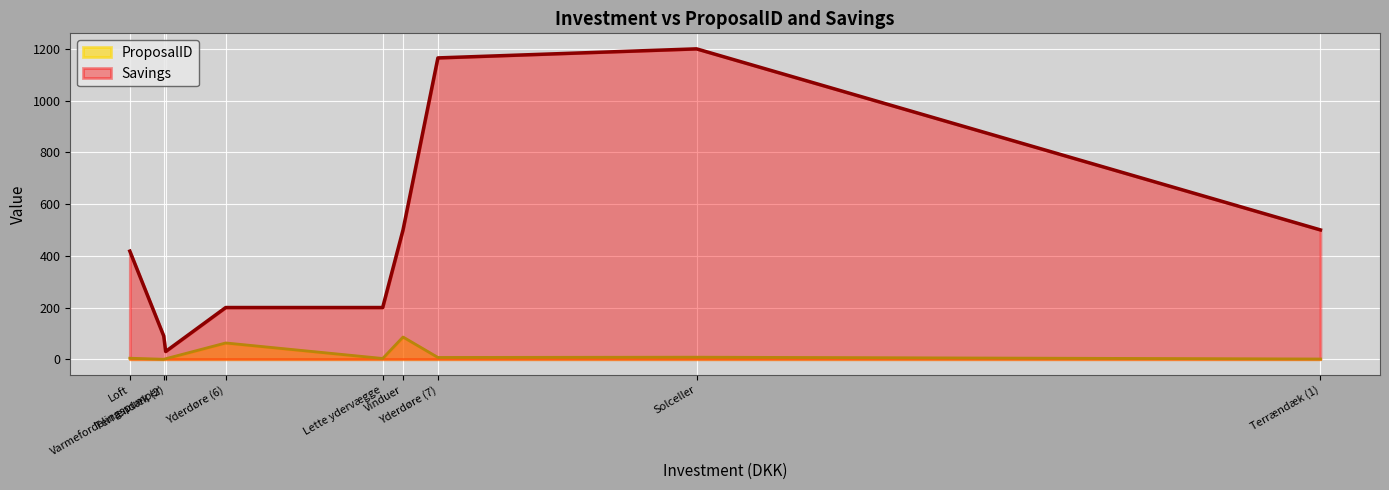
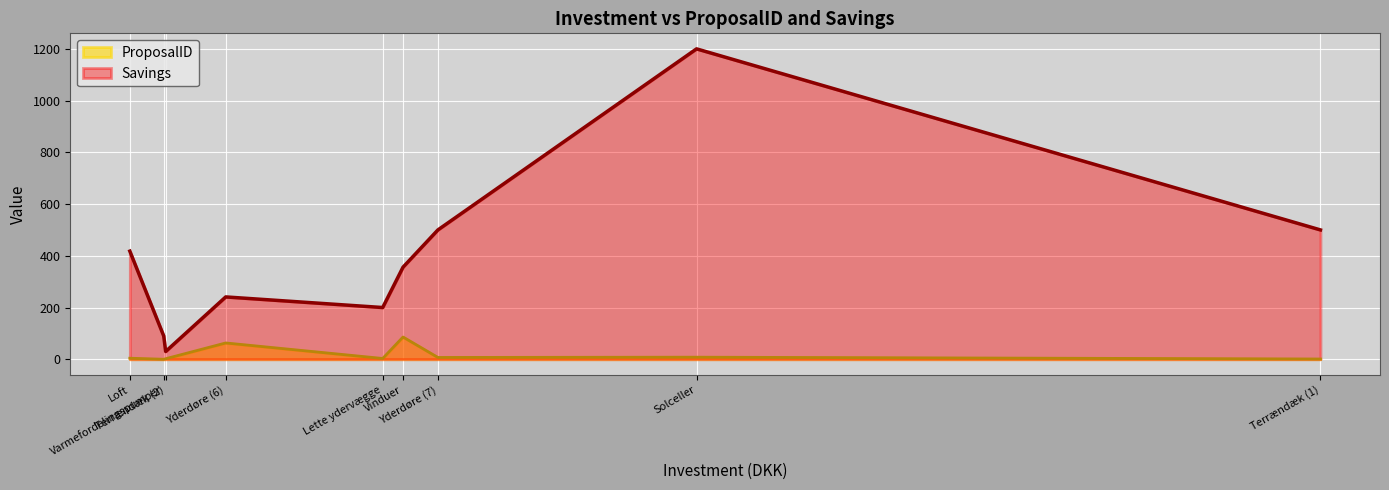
  {
    "ProposalID": {
      "Loft": 0,
      "Varmefordelingspumper": 0,
      "Terrændæk (2)": 0,
      "Yderdøre (6)": 60,
      "Lette ydervægge": 0,
      "Vinduer": 90,
      "Yderdøre (7)": 10,
      "Solceller": 10,
      "Terrændæk (1)": 0
    },
    "Savings": {
      "Loft": 420,
      "Varmefordelingspumper": 90,
      "Terrændæk (2)": 30,
-     "Yderdøre (6)": 200,
+     "Yderdøre (6)": 240,
      "Lette ydervægge": 200,
-     "Vinduer": 500,
-     "Yderdøre (7)": 1170,
+     "Vinduer": 360,
+     "Yderdøre (7)": 500,
      "Solceller": 1200,
      "Terrændæk (1)": 500
    }
  }
